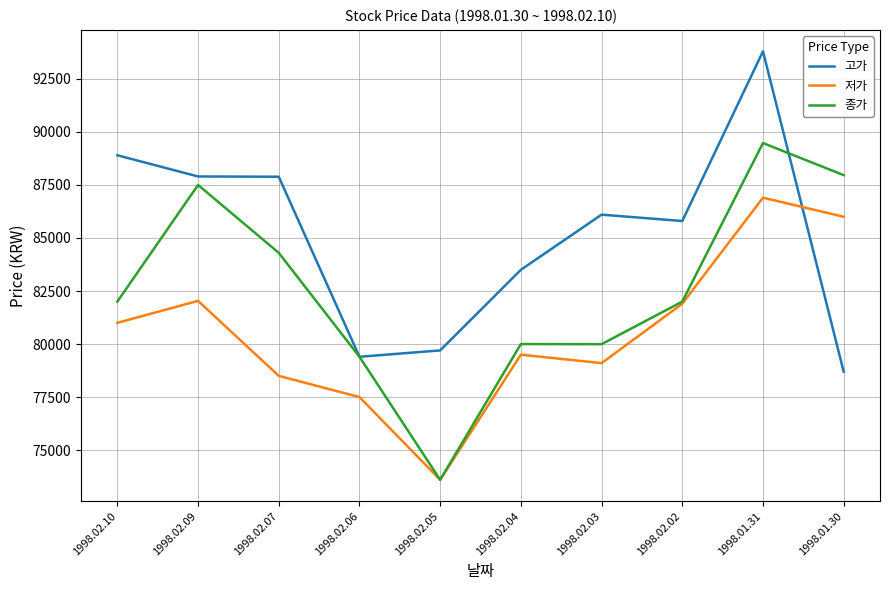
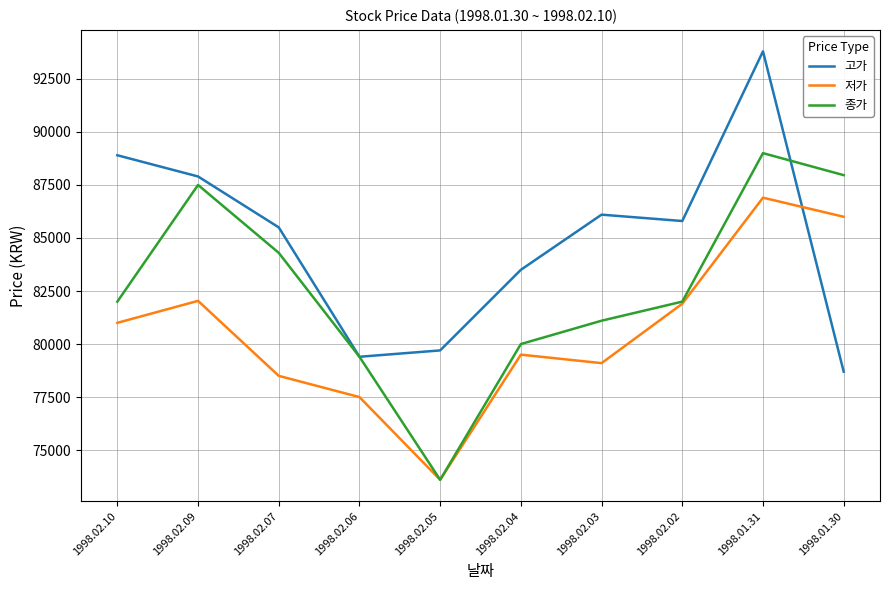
  {
    "고가": {
      "1998.02.10": 88900,
      "1998.02.09": 87900,
-     "1998.02.07": 87900,
+     "1998.02.07": 85500,
      "1998.02.05": 79700,
      "1998.02.04": 83500,
      "1998.02.03": 86100,
      "1998.02.02": 85800,
      "1998.01.31": 93800,
      "1998.01.30": 78700
    },
    "저가": {
      "1998.02.10": 81000,
      "1998.02.09": 82000,
      "1998.02.07": 78500,
      "1998.02.06": 77500,
      "1998.02.04": 79500,
      "1998.02.03": 79100,
      "1998.01.31": 86900,
      "1998.01.30": 86000
    },
    "종가": {
      "1998.02.10": 82000,
      "1998.02.09": 87500,
      "1998.02.07": 84300,
      "1998.02.04": 80000,
-     "1998.02.03": 80000,
-     "1998.01.31": 89500,
+     "1998.02.03": 81100,
+     "1998.01.31": 89000,
      "1998.01.30": 88000
    }
  }
